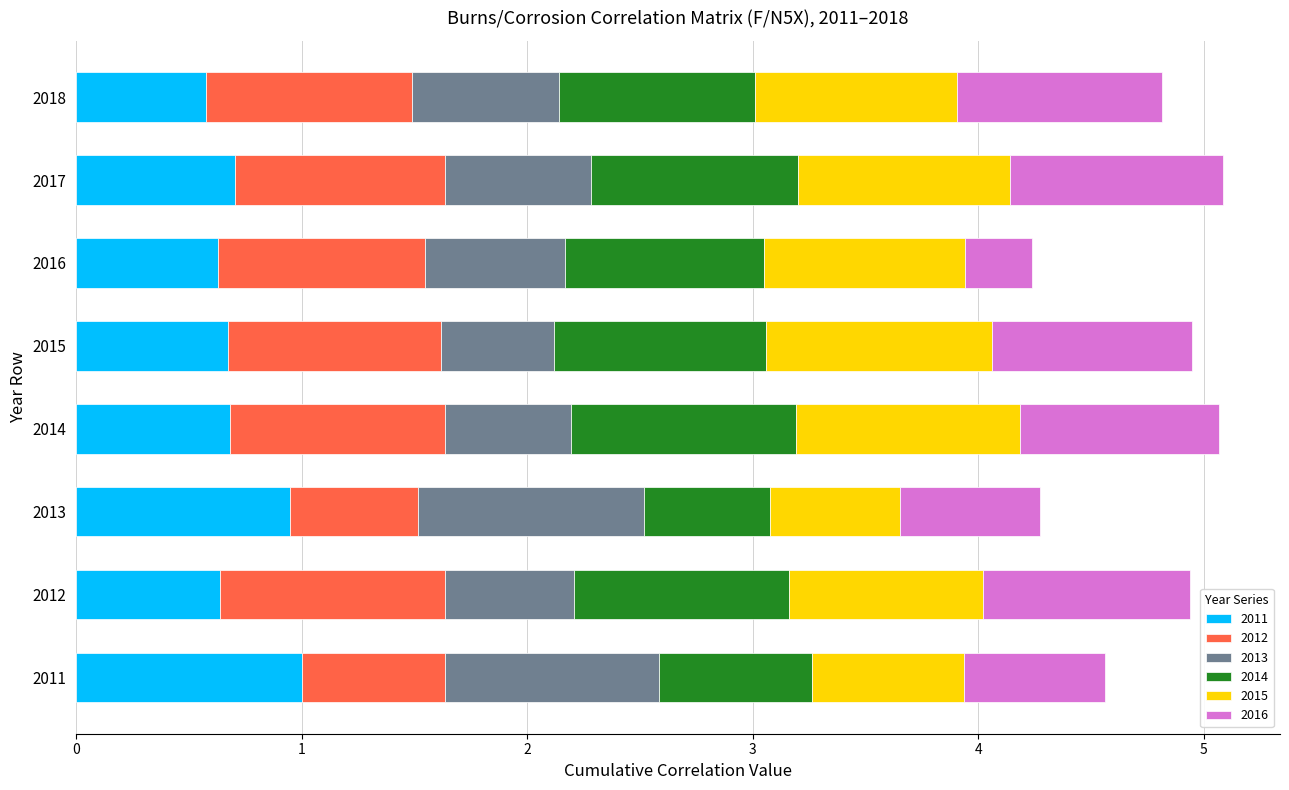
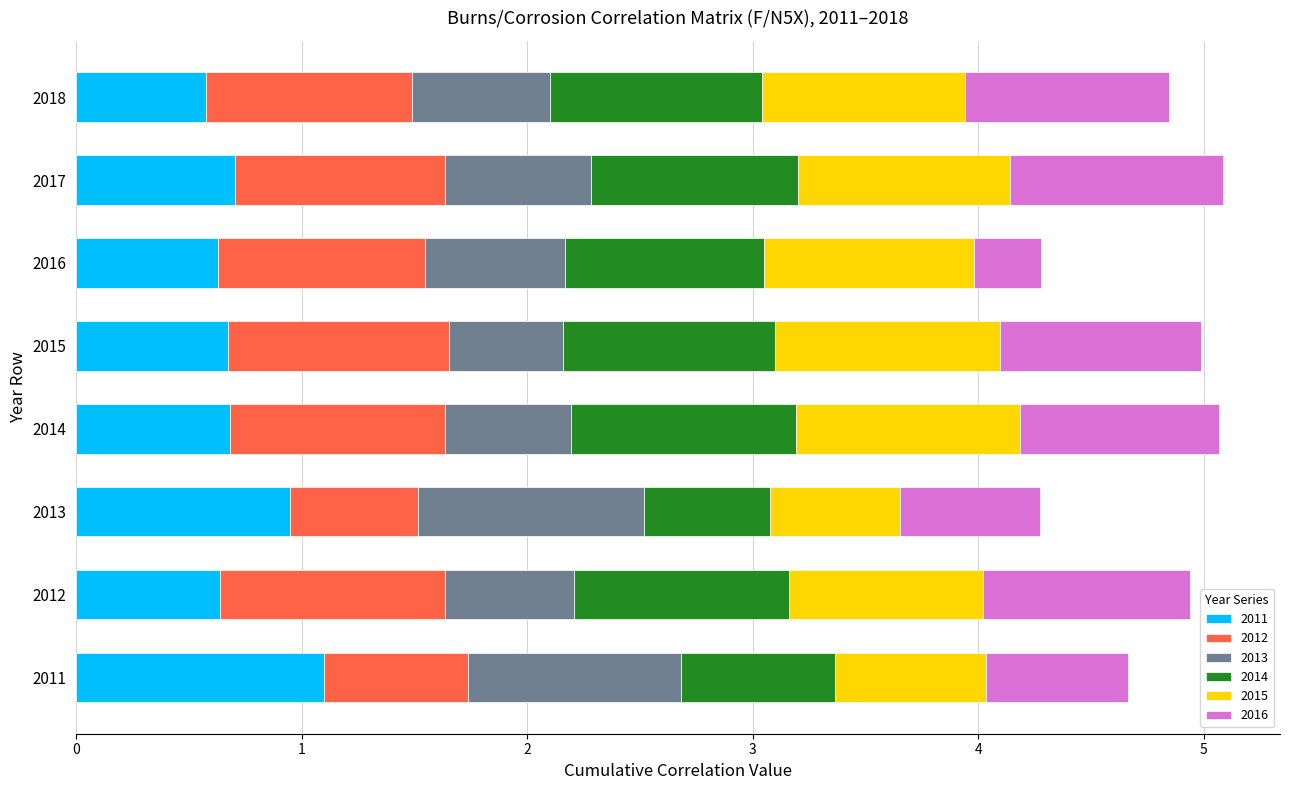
  {
    "2011": {
      "2018": 0.58,
      "2017": 0.7,
      "2016": 0.63,
      "2015": 0.67,
      "2014": 0.68,
      "2013": 0.95,
      "2012": 0.64,
-     "2011": 1.0
+     "2011": 1.1
    },
    "2012": {
      "2018": 0.91,
      "2017": 0.93,
      "2016": 0.92,
-     "2015": 0.94,
+     "2015": 0.98,
      "2014": 0.95,
      "2013": 0.57,
      "2012": 1.00,
      "2011": 0.64
    },
    "2013": {
-     "2018": 0.65,
+     "2018": 0.61,
      "2017": 0.65,
      "2016": 0.62,
      "2015": 0.50,
      "2014": 0.56,
      "2013": 1.00,
      "2012": 0.57,
      "2011": 0.95
    },
    "2014": {
-     "2018": 0.87,
+     "2018": 0.94,
      "2017": 0.92,
      "2016": 0.88,
      "2015": 0.94,
      "2014": 1.00,
      "2013": 0.56,
      "2012": 0.95,
      "2011": 0.68
    },
    "2015": {
      "2018": 0.90,
      "2017": 0.94,
-     "2016": 0.89,
+     "2016": 0.93,
      "2015": 1.00,
      "2014": 0.99,
      "2013": 0.58,
      "2012": 0.86,
      "2011": 0.67
    },
    "2016": {
      "2018": 0.91,
      "2017": 0.94,
      "2016": 0.30,
      "2015": 0.89,
      "2014": 0.88,
      "2013": 0.62,
      "2012": 0.92,
      "2011": 0.63
    }
  }
